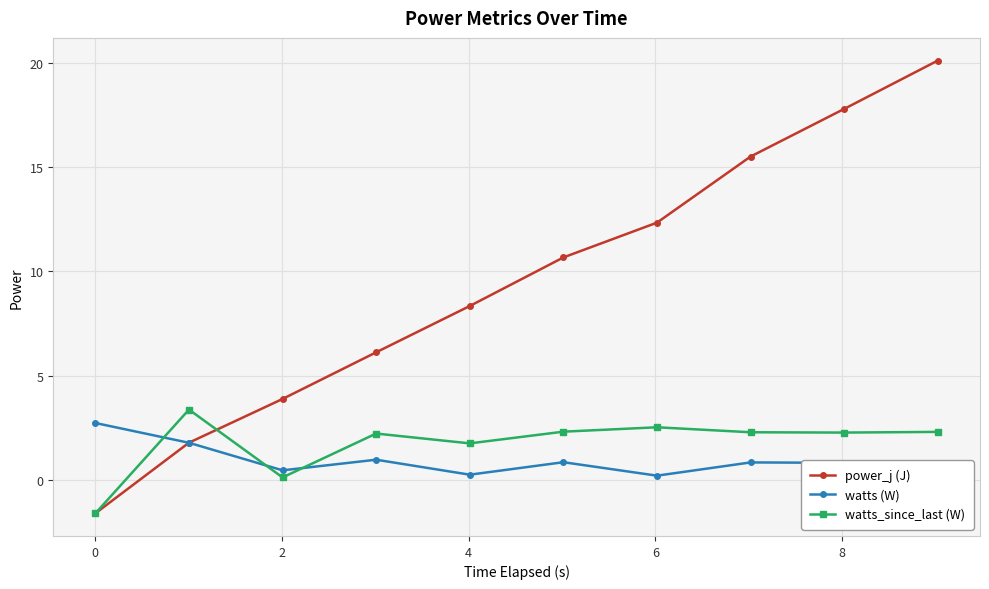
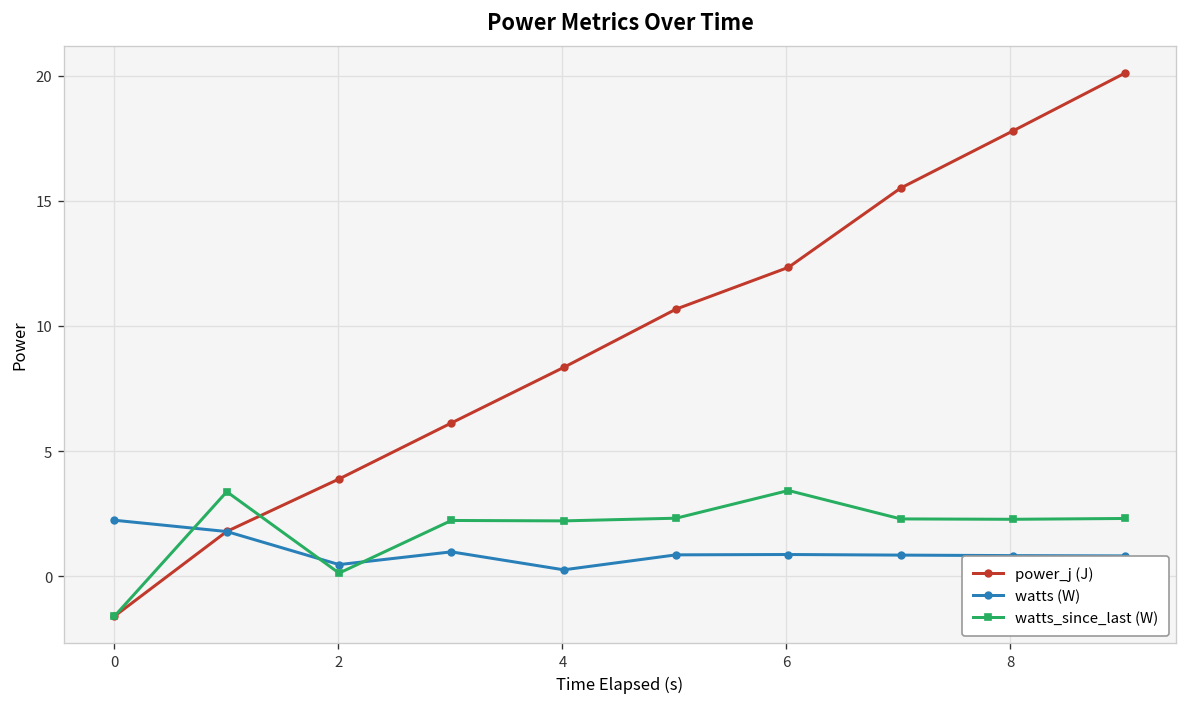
  {
    "power_j (J)": {
      "2": 3.9,
      "4": 8.3,
      "6": 12.3
    },
    "watts (W)": {
-     "0": 2.7,
+     "0": 2.2,
      "2": 0.5,
      "4": 0.3,
-     "6": 0.2
+     "6": 0.9
    },
    "watts_since_last (W)": {
      "2": 0.1,
-     "4": 1.8,
-     "6": 2.5
+     "4": 2.2,
+     "6": 3.4
    }
  }
